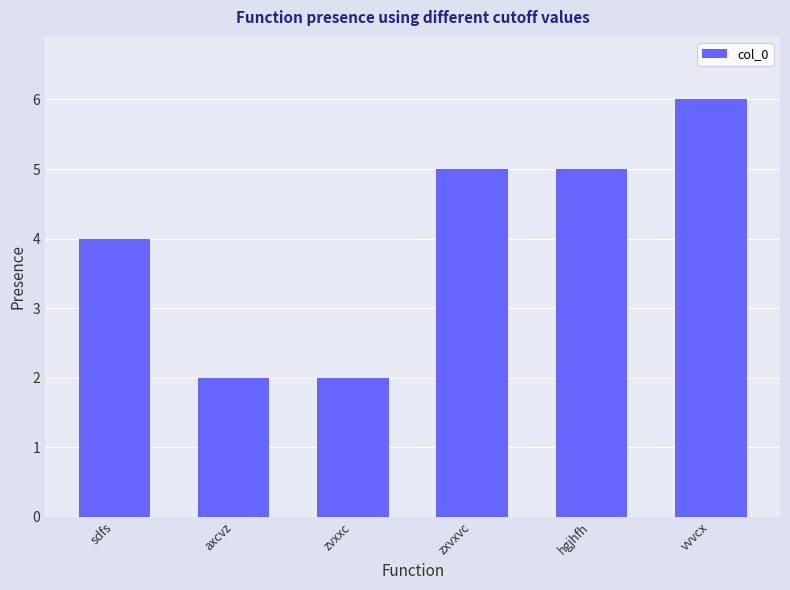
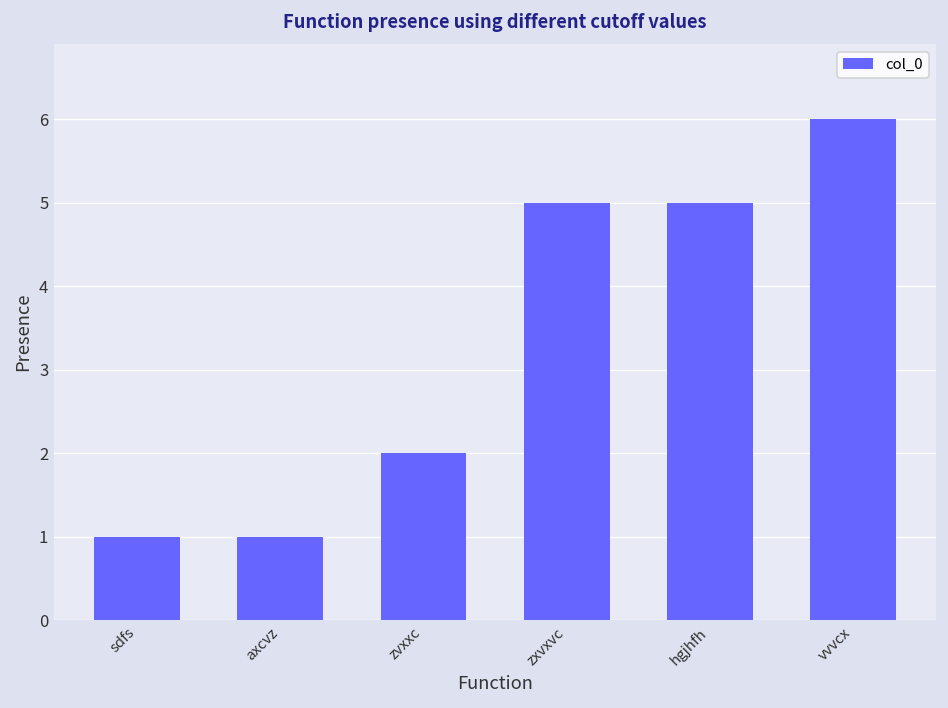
  {
-   "sdfs": 4,
-   "axcvz": 2,
+   "sdfs": 1,
+   "axcvz": 1,
    "zvxxc": 2,
    "zxvxvc": 5,
    "hgjhfh": 5,
    "vvvcx": 6
  }
